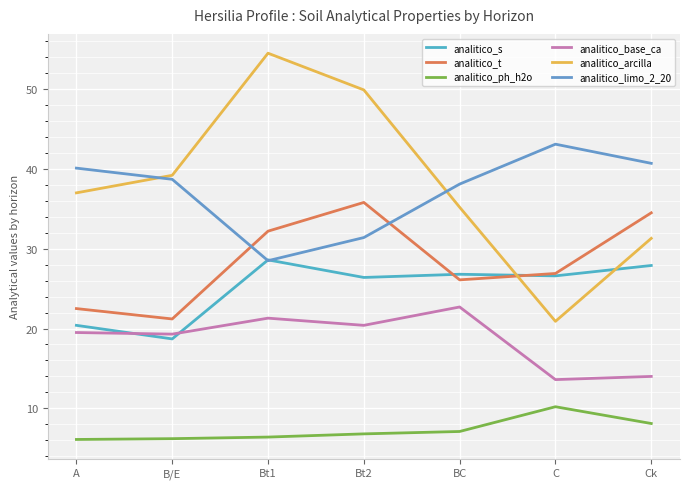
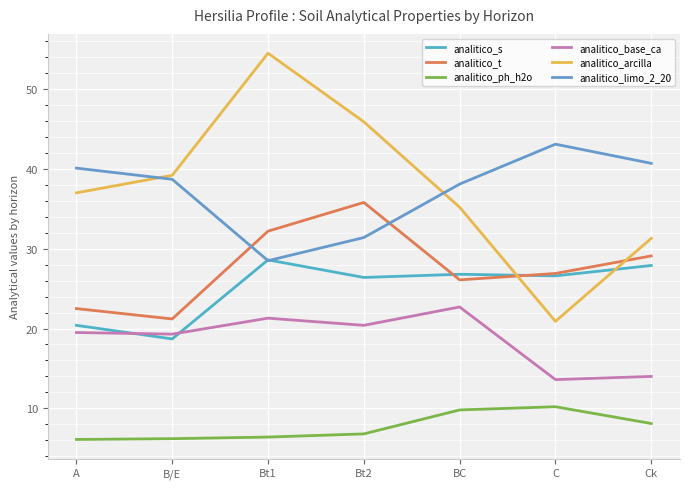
  {
    "analitico_t": {
      "A": 23,
      "B/E": 21,
      "Bt1": 32,
      "Bt2": 36,
      "BC": 26,
-     "Ck": 35
+     "Ck": 29
    },
    "analitico_ph_h2o": {
      "A": 6,
      "B/E": 6,
      "Bt1": 6,
      "Bt2": 7,
-     "BC": 7,
+     "BC": 10,
      "C": 10,
      "Ck": 8
    },
    "analitico_base_ca": {
      "A": 20,
      "B/E": 19,
      "Bt1": 21,
      "Bt2": 20,
      "BC": 23,
      "C": 14,
      "Ck": 14
    },
    "analitico_arcilla": {
      "A": 37,
      "B/E": 39,
      "Bt1": 55,
-     "Bt2": 50,
+     "Bt2": 46,
      "BC": 35,
      "C": 21,
      "Ck": 31
    }
  }
